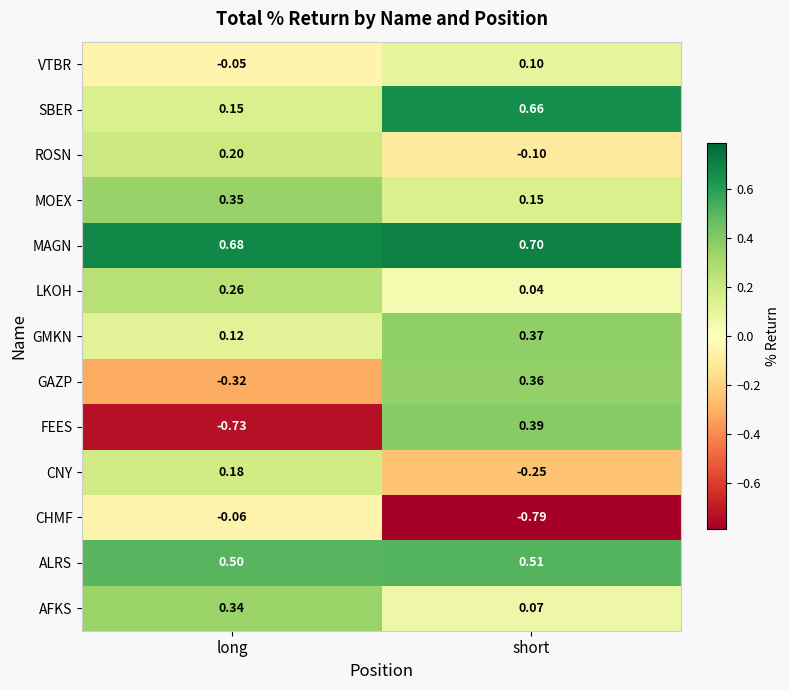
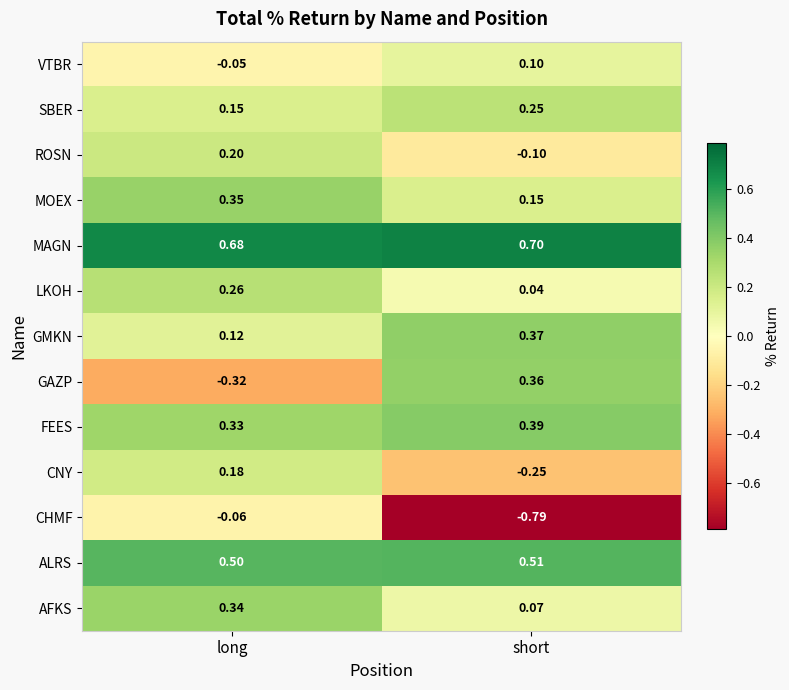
  {
    "VTBR": {
      "long": -0.05,
      "short": 0.10
    },
    "SBER": {
      "long": 0.15,
-     "short": 0.66
+     "short": 0.25
    },
    "ROSN": {
      "long": 0.20,
      "short": -0.10
    },
    "MOEX": {
      "long": 0.35,
      "short": 0.15
    },
    "MAGN": {
      "long": 0.68,
      "short": 0.70
    },
    "LKOH": {
      "long": 0.26,
      "short": 0.04
    },
    "GMKN": {
      "long": 0.12,
      "short": 0.37
    },
    "GAZP": {
      "long": -0.32,
      "short": 0.36
    },
    "FEES": {
-     "long": -0.73,
+     "long": 0.33,
      "short": 0.39
    },
    "CNY": {
      "long": 0.18,
      "short": -0.25
    },
    "CHMF": {
      "long": -0.06,
      "short": -0.79
    },
    "ALRS": {
      "long": 0.50,
      "short": 0.51
    },
    "AFKS": {
      "long": 0.34,
      "short": 0.07
    }
  }
